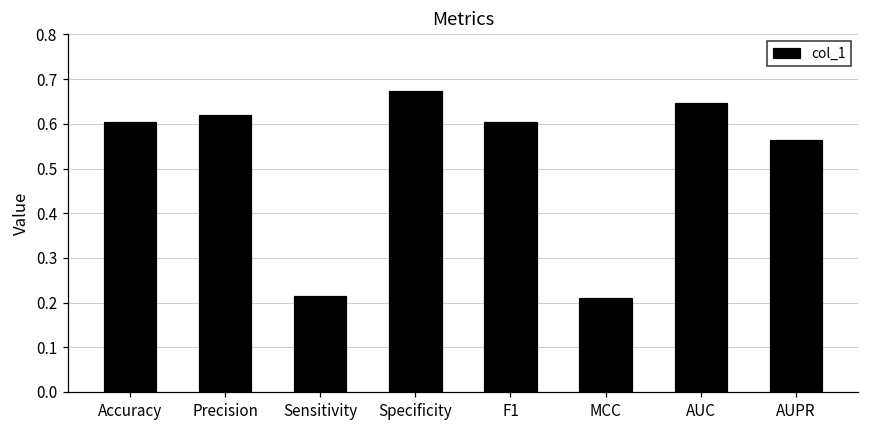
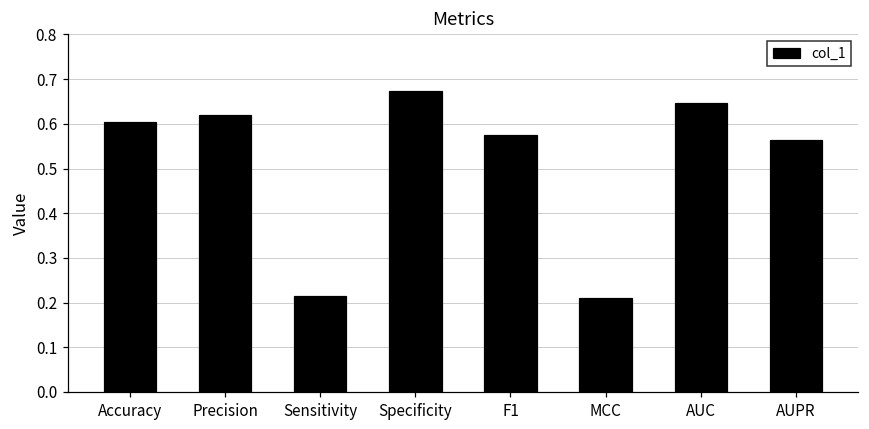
  {
    "Accuracy": 0.60,
    "Precision": 0.62,
    "Sensitivity": 0.21,
    "Specificity": 0.67,
-   "F1": 0.60,
+   "F1": 0.57,
    "MCC": 0.21,
    "AUC": 0.65,
    "AUPR": 0.56
  }
